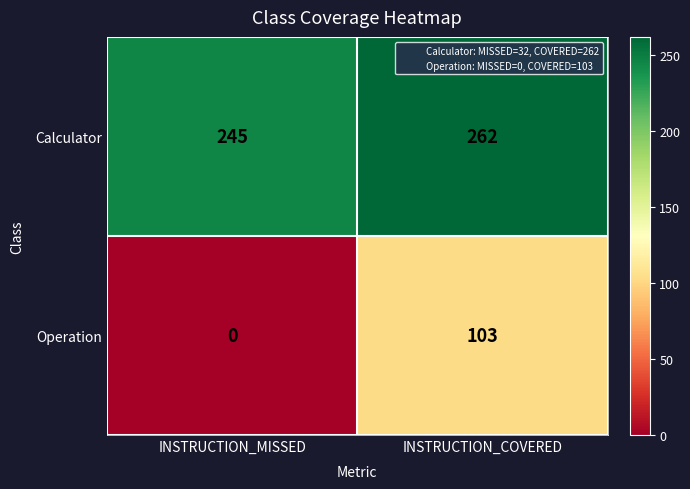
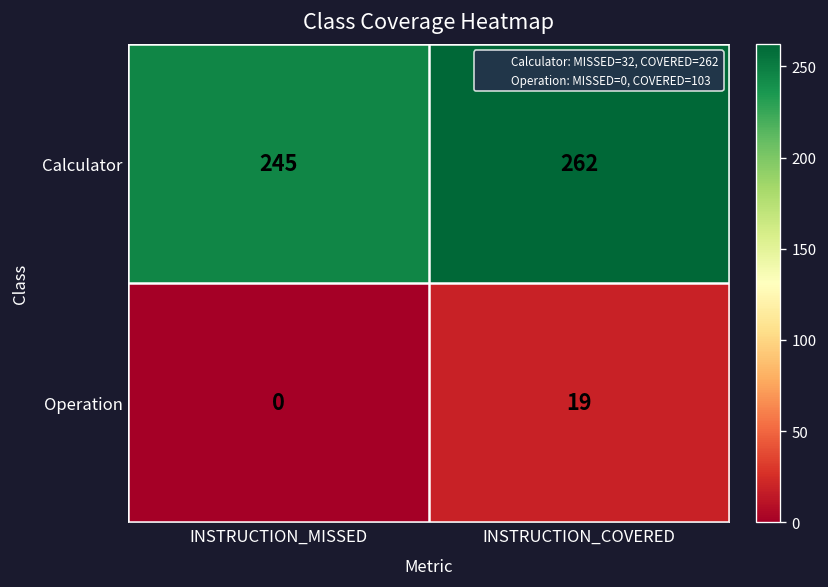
  {
    "Calculator": {
      "INSTRUCTION_MISSED": 245,
      "INSTRUCTION_COVERED": 262
    },
    "Operation": {
      "INSTRUCTION_MISSED": 0,
-     "INSTRUCTION_COVERED": 103
+     "INSTRUCTION_COVERED": 19
    }
  }
